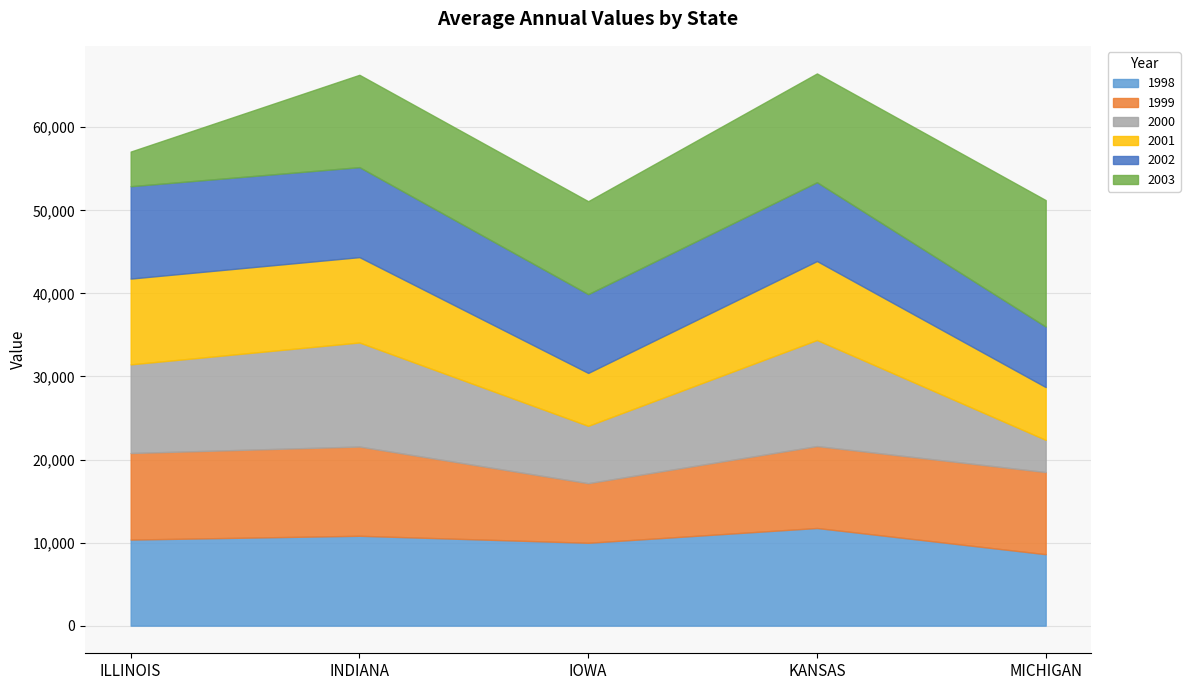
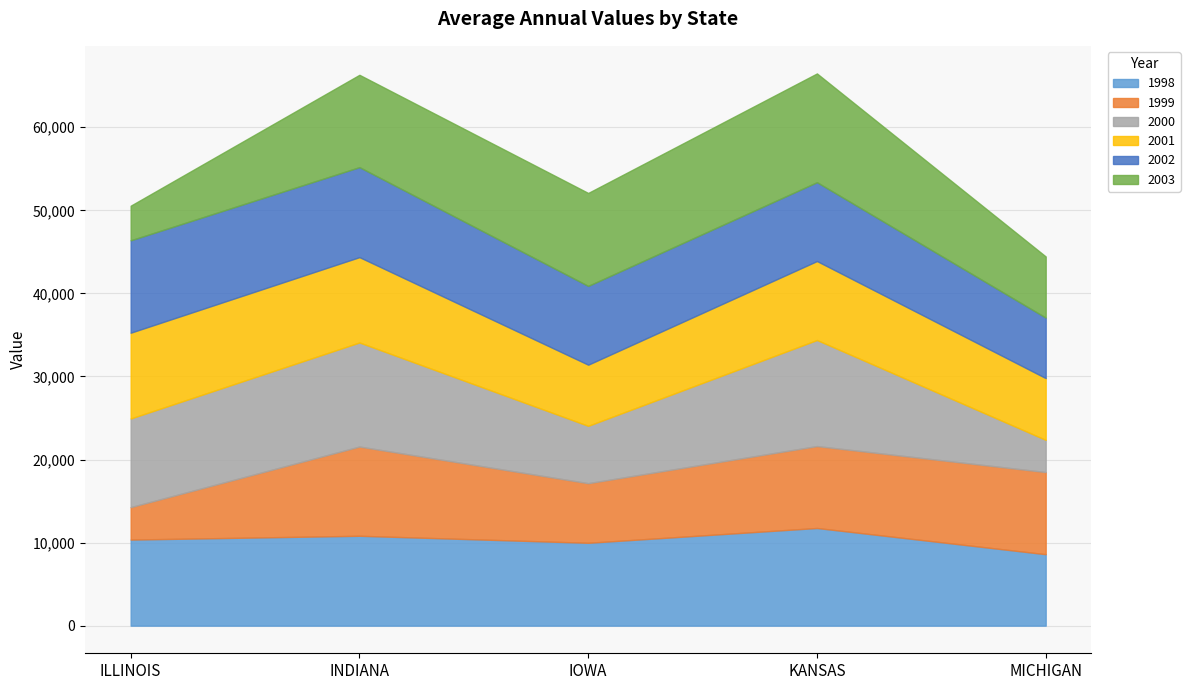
  {
    "1999": {
-     "ILLINOIS": "10,000",
+     "ILLINOIS": "4,000",
      "INDIANA": "11,000",
      "IOWA": "7,000",
      "KANSAS": "10,000",
      "MICHIGAN": "10,000"
    },
    "2000": {
      "ILLINOIS": "11,000",
      "INDIANA": "13,000",
      "IOWA": "7,000",
      "KANSAS": "13,000",
      "MICHIGAN": "4,000"
    },
    "2001": {
      "ILLINOIS": "10,000",
      "INDIANA": "10,000",
-     "IOWA": "6,000",
+     "IOWA": "7,000",
      "KANSAS": "10,000",
-     "MICHIGAN": "6,000"
+     "MICHIGAN": "7,000"
    },
    "2003": {
      "ILLINOIS": "4,000",
      "INDIANA": "11,000",
      "IOWA": "11,000",
      "KANSAS": "13,000",
-     "MICHIGAN": "15,000"
+     "MICHIGAN": "7,000"
    }
  }
